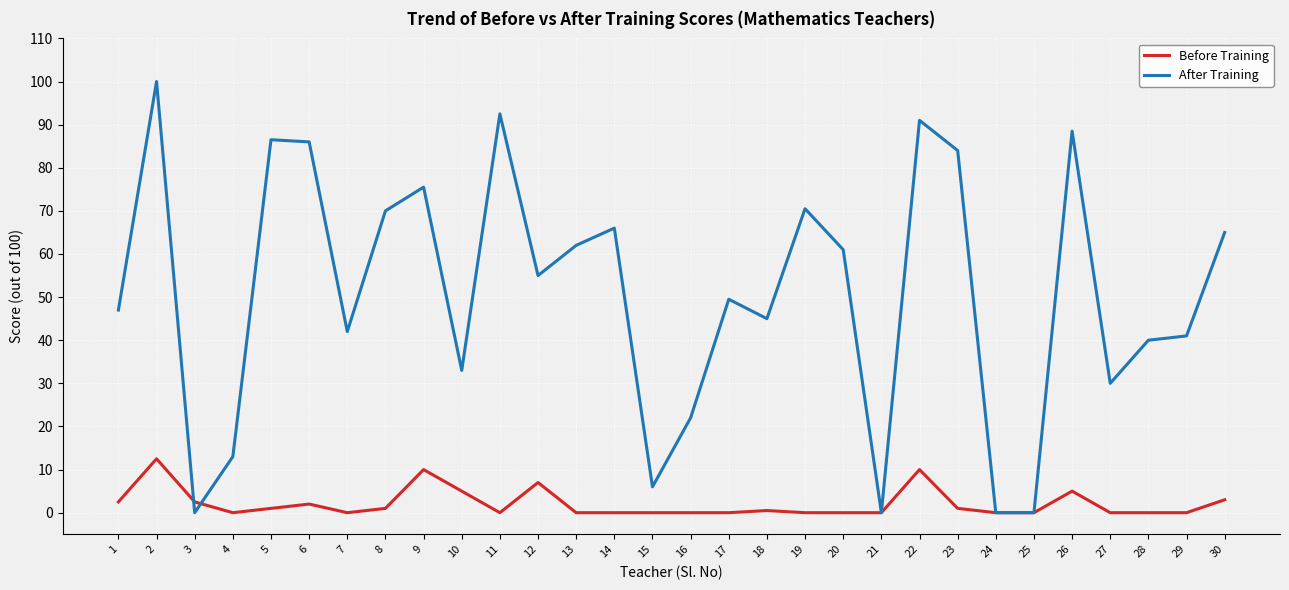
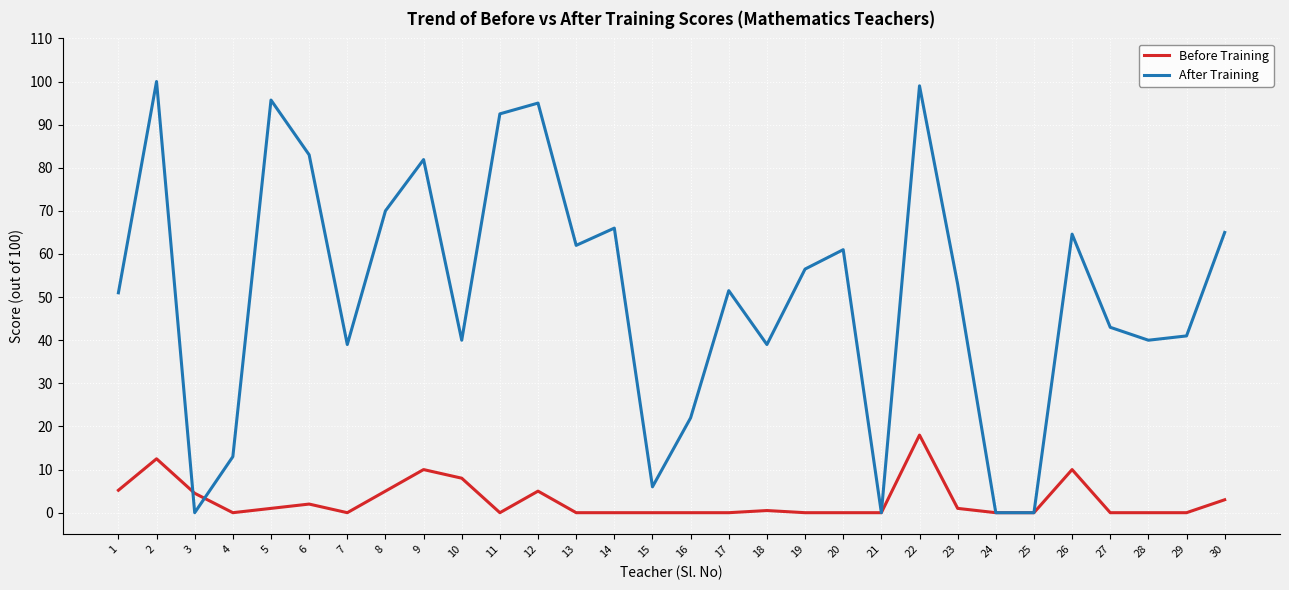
  {
    "Before Training": {
-     "1": 3,
+     "1": 5,
      "2": 13,
-     "3": 3,
+     "3": 5,
      "4": 0,
      "5": 1,
      "6": 2,
      "7": 0,
-     "8": 1,
+     "8": 5,
      "9": 10,
-     "10": 5,
+     "10": 8,
      "11": 0,
-     "12": 7,
+     "12": 5,
      "13": 0,
      "14": 0,
      "15": 0,
      "16": 0,
      "17": 0,
      "18": 1,
      "19": 0,
      "20": 0,
-     "22": 10,
+     "22": 18,
      "23": 1,
-     "26": 5,
+     "26": 10,
      "27": 0,
      "28": 0,
      "29": 0,
      "30": 3
    },
    "After Training": {
-     "1": 47,
+     "1": 51,
      "2": 100,
      "3": 0,
      "4": 13,
-     "5": 87,
-     "6": 86,
-     "7": 42,
+     "5": 96,
+     "6": 83,
+     "7": 39,
      "8": 70,
-     "9": 76,
-     "10": 33,
+     "9": 82,
+     "10": 40,
      "11": 93,
-     "12": 55,
+     "12": 95,
      "13": 62,
      "14": 66,
      "15": 6,
      "16": 22,
-     "17": 50,
-     "18": 45,
-     "19": 71,
+     "17": 52,
+     "18": 39,
+     "19": 57,
      "20": 61,
-     "22": 91,
-     "23": 84,
-     "26": 89,
-     "27": 30,
+     "22": 99,
+     "23": 53,
+     "26": 65,
+     "27": 43,
      "28": 40,
      "29": 41,
      "30": 65
    }
  }
